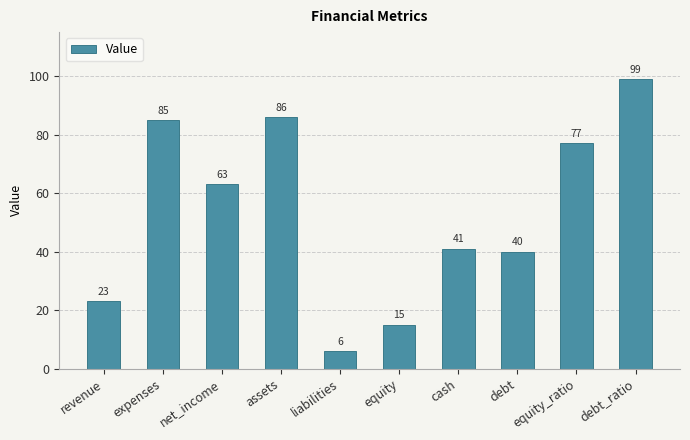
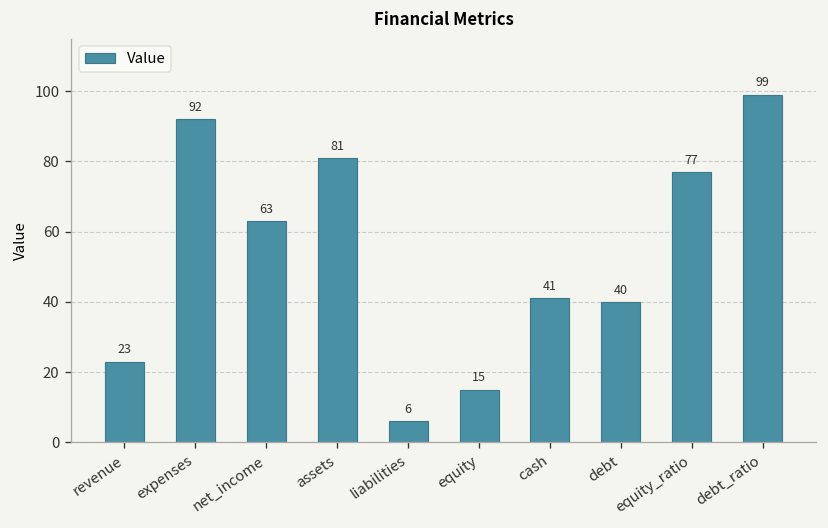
  {
    "revenue": 23,
-   "expenses": 85,
+   "expenses": 92,
    "net_income": 63,
-   "assets": 86,
+   "assets": 81,
    "liabilities": 6,
    "equity": 15,
    "cash": 41,
    "debt": 40,
    "equity_ratio": 77,
    "debt_ratio": 99
  }
